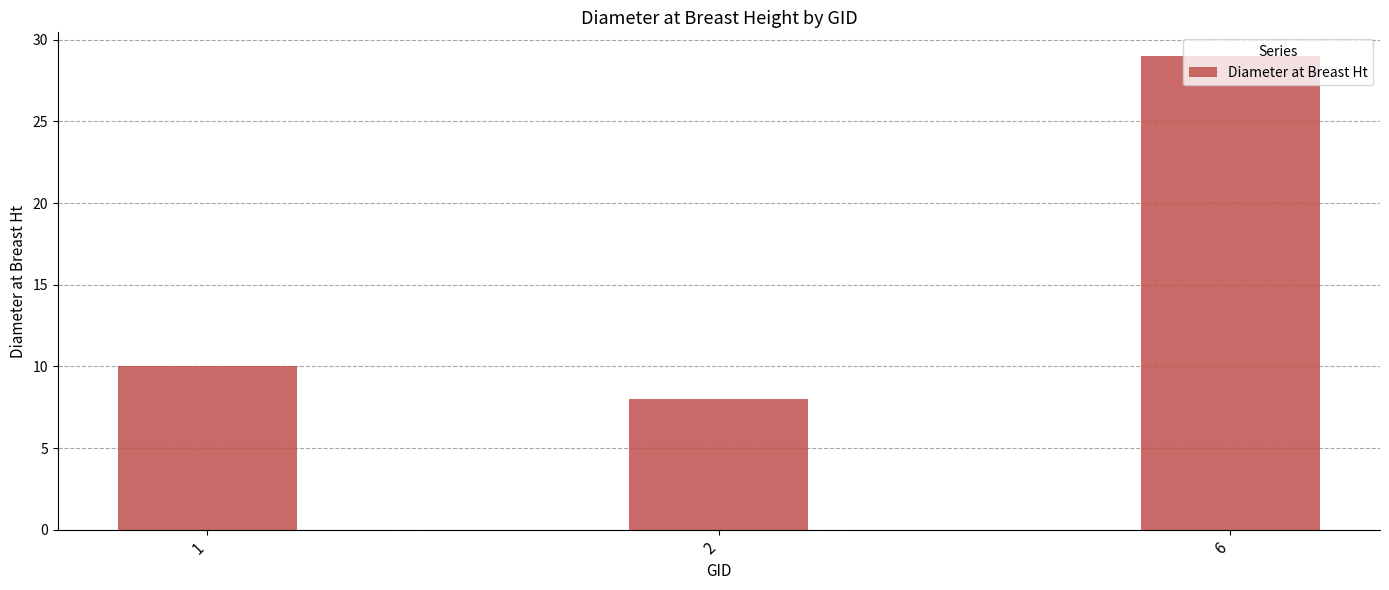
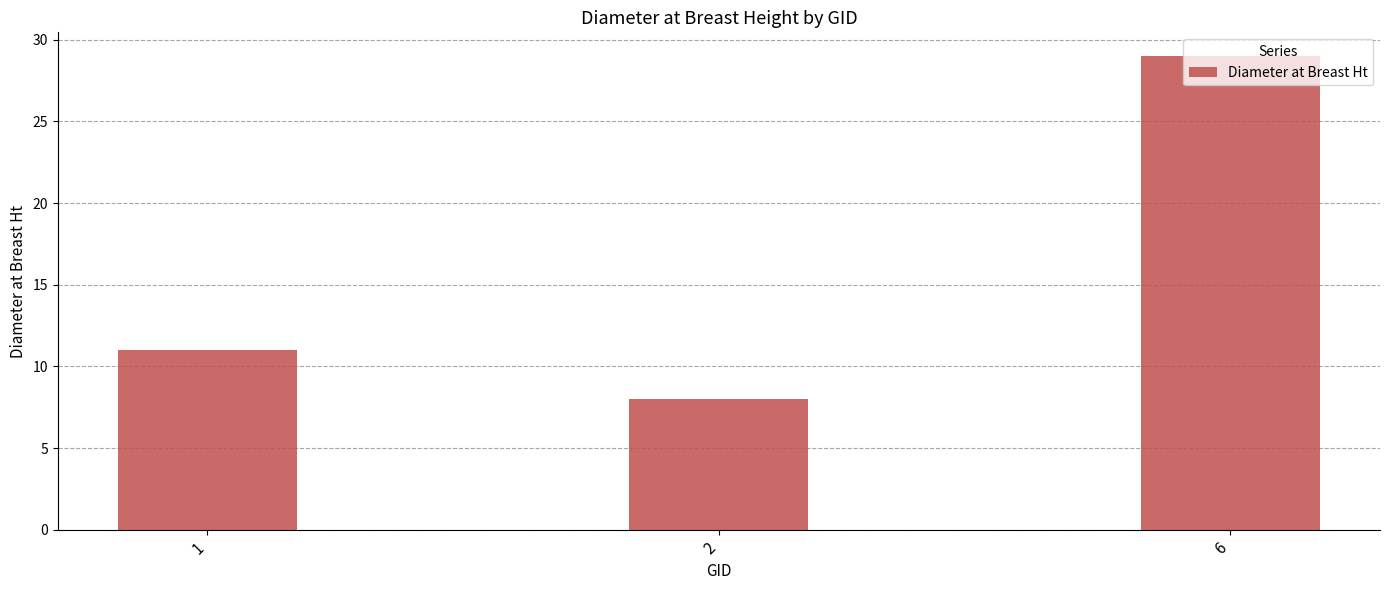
  {
-   "1": 10,
+   "1": 11,
    "2": 8
  }
